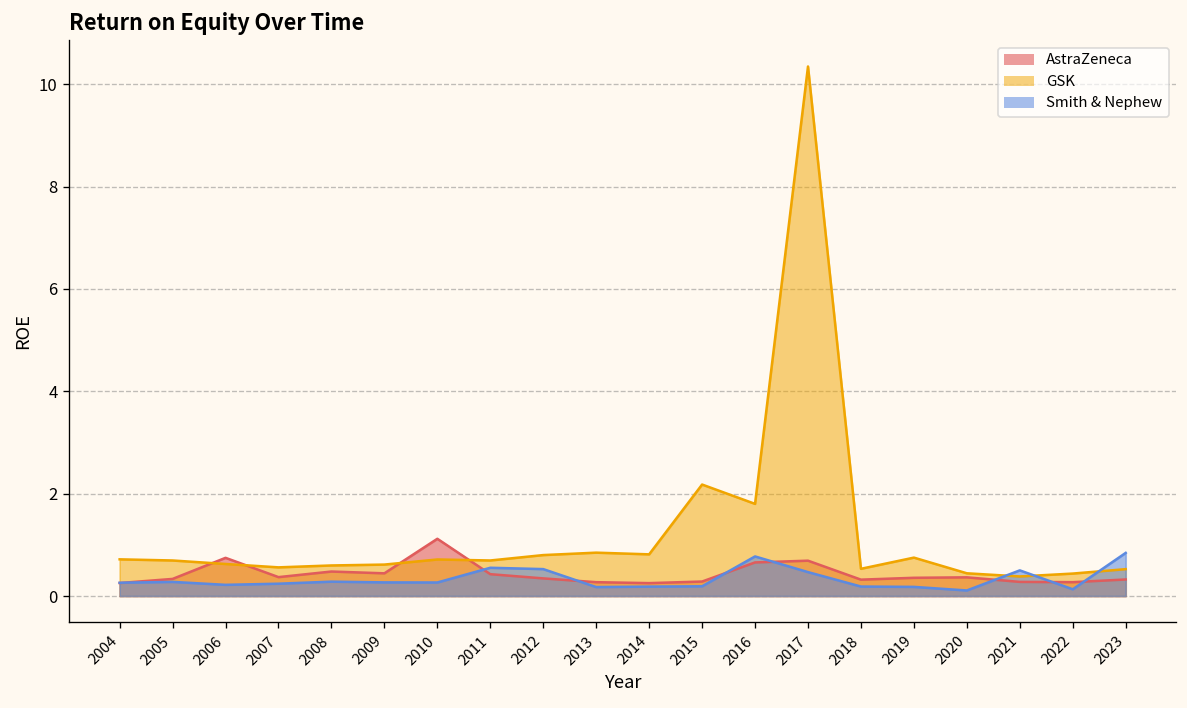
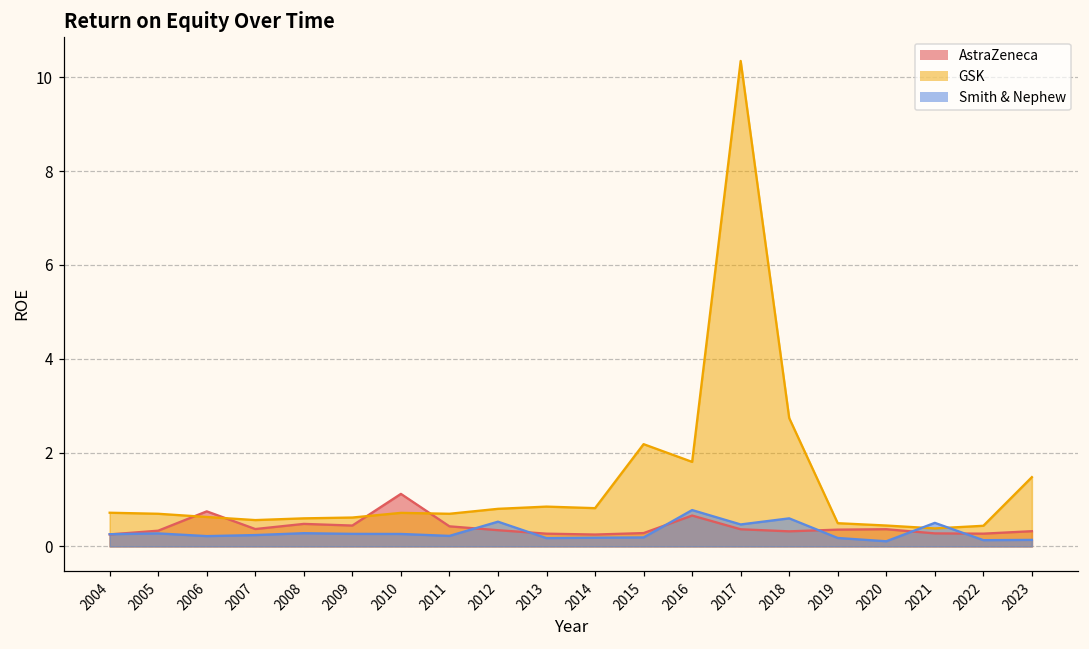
  {
    "AstraZeneca": {
      "2006": 0.7,
      "2007": 0.4,
      "2008": 0.5,
      "2009": 0.4,
      "2010": 1.1,
      "2011": 0.4,
      "2012": 0.3,
      "2013": 0.3,
      "2014": 0.3,
      "2015": 0.3,
      "2016": 0.7,
-     "2017": 0.7,
+     "2017": 0.4,
      "2018": 0.3,
      "2019": 0.4,
      "2020": 0.4,
      "2021": 0.3,
      "2022": 0.3,
      "2023": 0.3
    },
    "GSK": {
      "2004": 0.7,
      "2005": 0.7,
      "2006": 0.6,
      "2007": 0.6,
      "2008": 0.6,
      "2009": 0.6,
      "2010": 0.7,
      "2011": 0.7,
      "2012": 0.8,
      "2013": 0.8,
      "2014": 0.8,
      "2015": 2.2,
      "2016": 1.8,
      "2017": 10.3,
-     "2018": 0.5,
-     "2019": 0.8,
+     "2018": 2.7,
+     "2019": 0.5,
      "2020": 0.4,
      "2021": 0.4,
      "2022": 0.4,
-     "2023": 0.5
+     "2023": 1.5
    },
    "Smith & Nephew": {
      "2006": 0.2,
      "2007": 0.2,
      "2008": 0.3,
      "2009": 0.3,
      "2010": 0.3,
-     "2011": 0.6,
+     "2011": 0.2,
      "2012": 0.5,
      "2013": 0.2,
      "2014": 0.2,
      "2015": 0.2,
      "2016": 0.8,
      "2017": 0.5,
-     "2018": 0.2,
+     "2018": 0.6,
      "2019": 0.2,
      "2020": 0.1,
      "2021": 0.5,
      "2022": 0.1,
-     "2023": 0.8
+     "2023": 0.1
    }
  }
